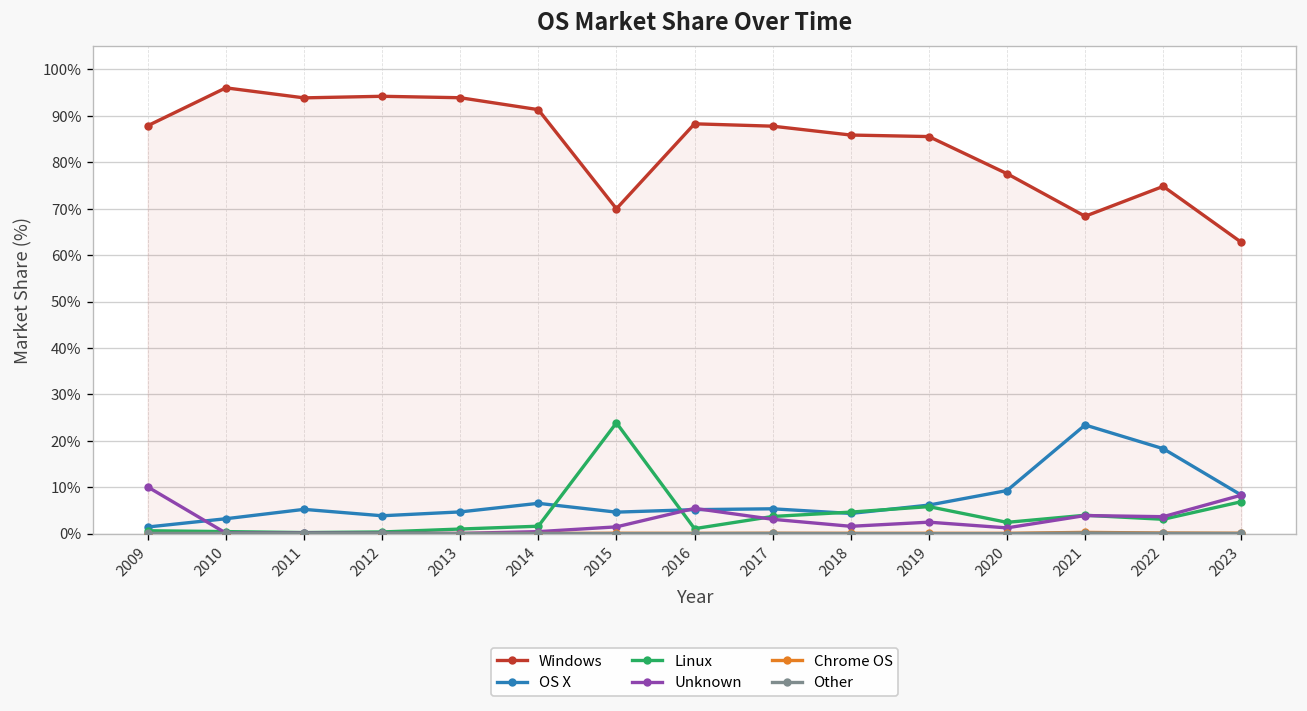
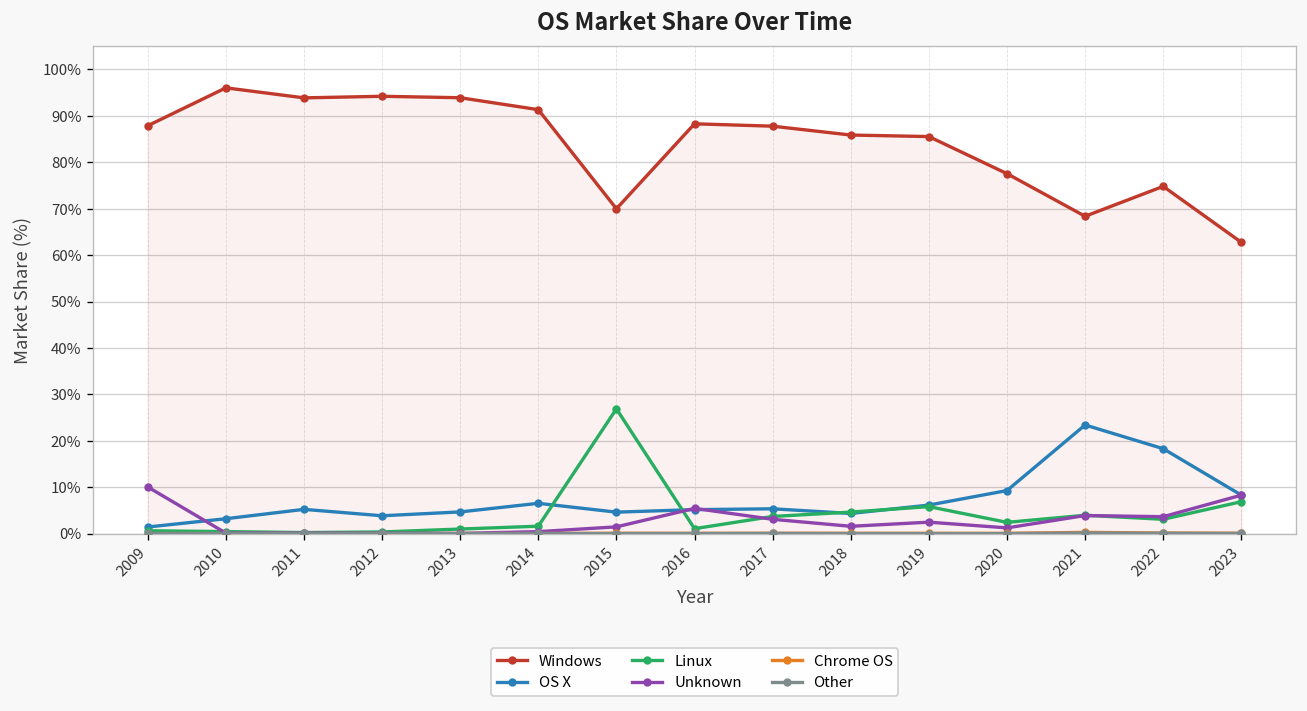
  {
    "Windows": {
      "2009": "88%",
      "2010": "96%",
      "2011": "94%",
      "2012": "94%",
      "2013": "94%",
      "2014": "91%",
      "2015": "70%",
      "2016": "88%",
      "2017": "88%",
      "2018": "86%",
      "2019": "86%",
      "2020": "78%",
      "2021": "68%",
      "2022": "75%",
      "2023": "63%"
    },
    "OS X": {
      "2009": "1%",
      "2010": "3%",
      "2011": "5%",
      "2012": "4%",
      "2013": "5%",
      "2014": "7%",
      "2015": "5%",
      "2017": "5%",
      "2020": "9%",
      "2021": "23%",
      "2022": "18%"
    },
    "Linux": {
      "2013": "1%",
      "2014": "2%",
-     "2015": "24%",
+     "2015": "27%",
      "2016": "1%",
      "2020": "2%",
      "2023": "7%"
    },
    "Unknown": {
      "2009": "10%",
      "2015": "1%",
      "2018": "2%",
      "2019": "2%",
      "2020": "1%"
    }
  }
